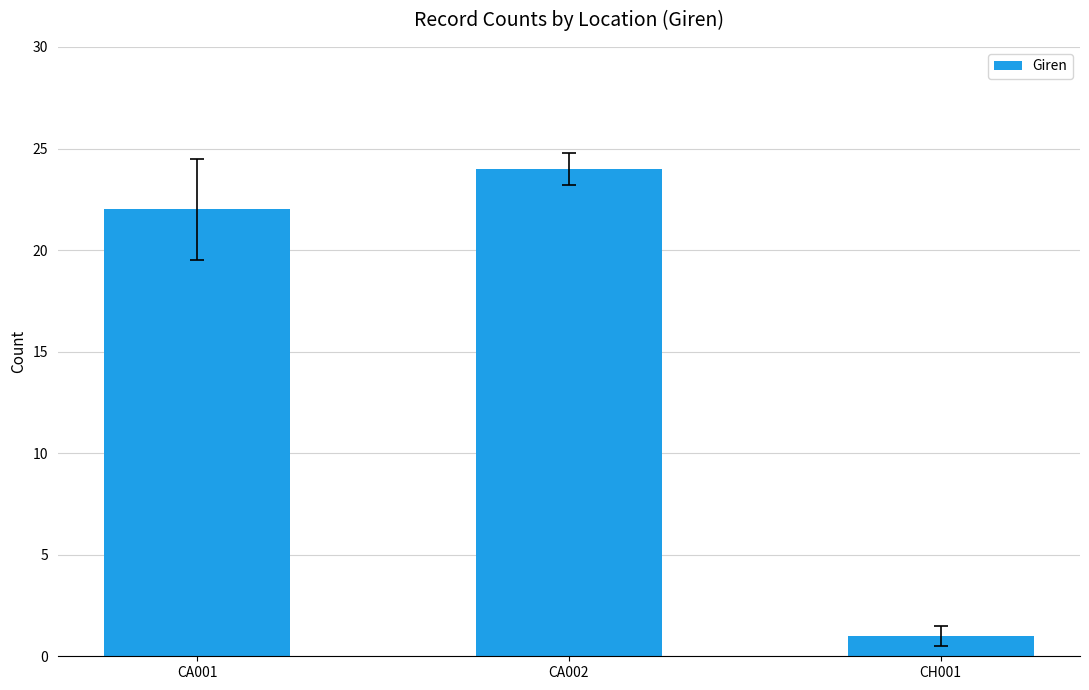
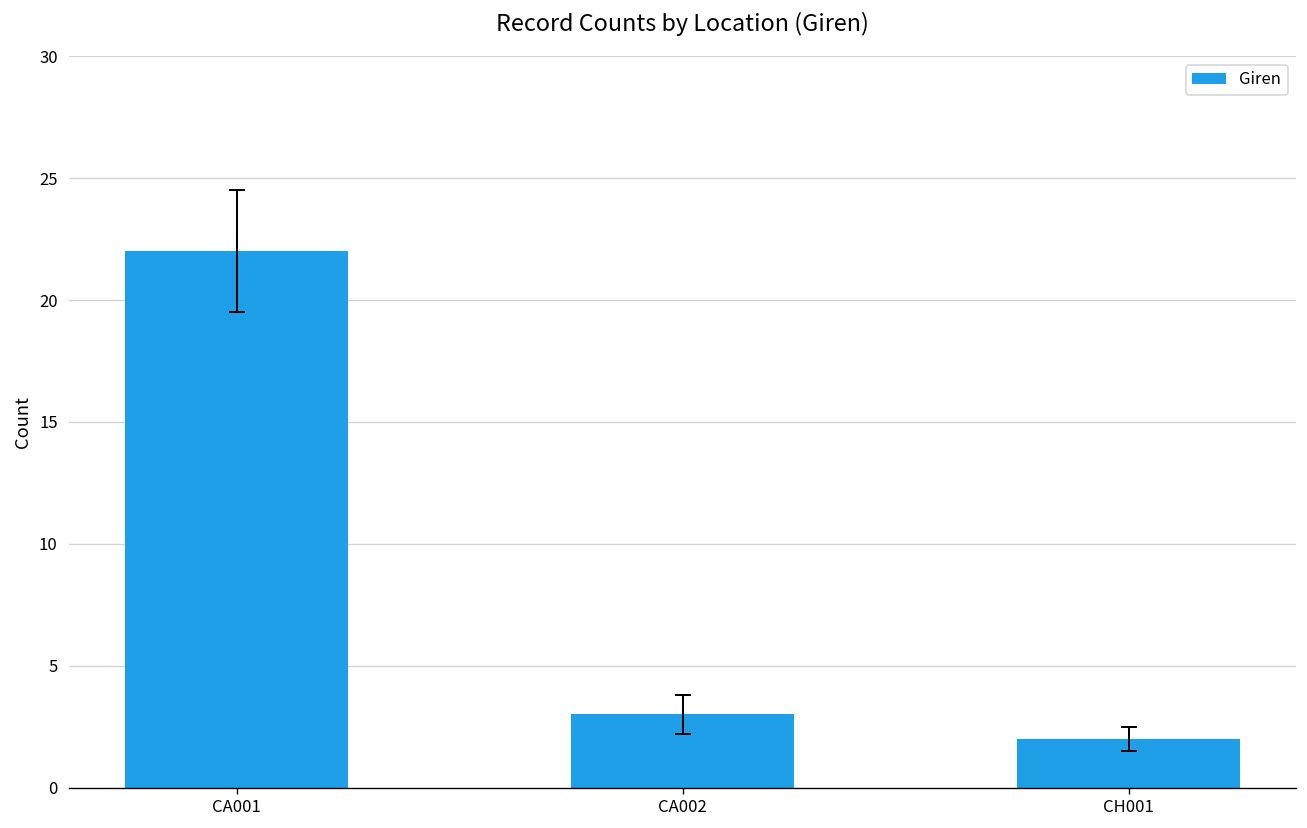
  {
    "Giren": {
      "CA001": 22,
-     "CA002": 24,
-     "CH001": 1
+     "CA002": 3,
+     "CH001": 2
    }
  }
